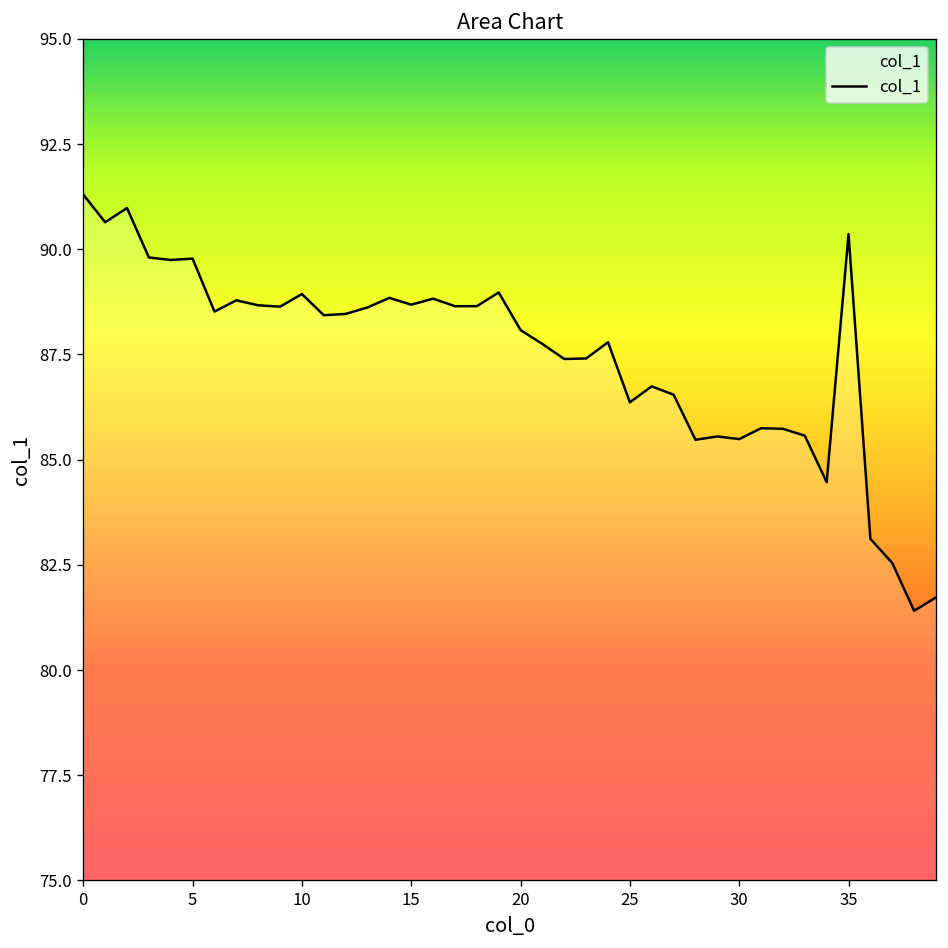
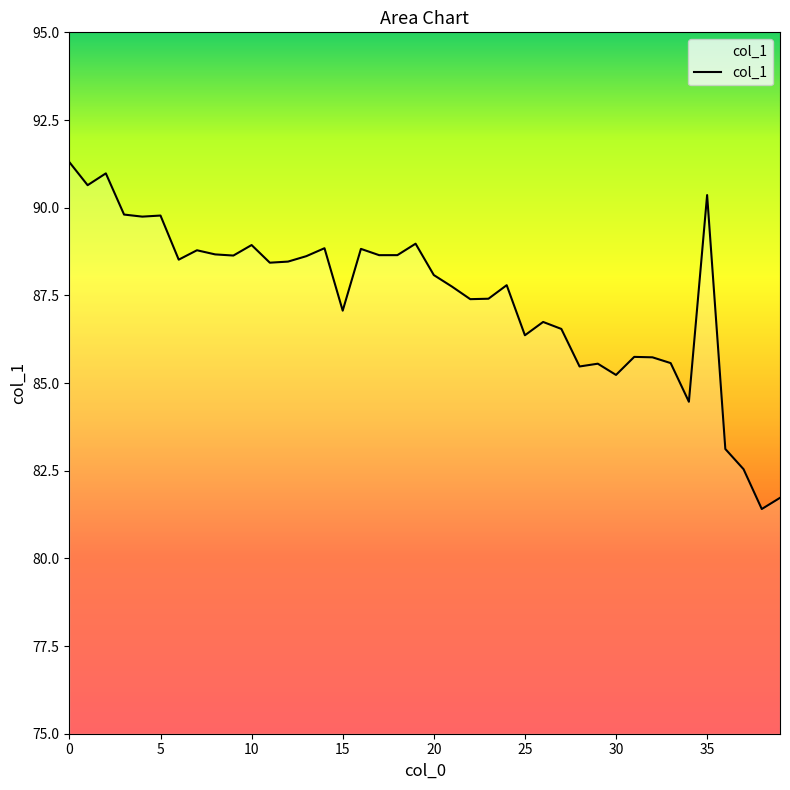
  {
    "0": 91.3,
    "5": 89.8,
    "10": 88.9,
-   "15": 88.7,
+   "15": 87.1,
    "20": 88.1,
    "25": 86.4,
-   "30": 85.5,
+   "30": 85.2,
    "35": 90.4
  }
